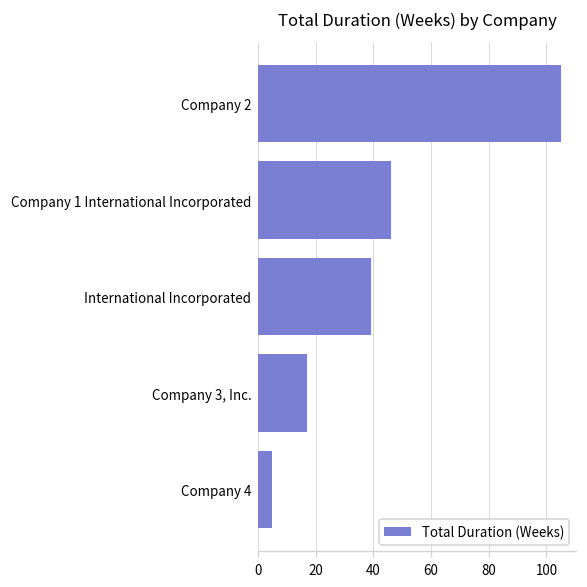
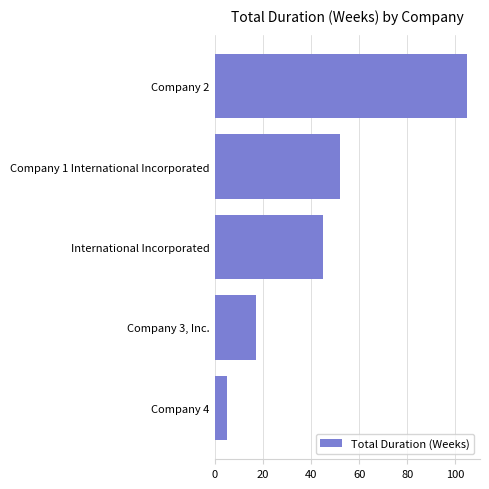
  {
    "Company 2": 105,
-   "Company 1 International Incorporated": 46,
-   "International Incorporated": 39,
+   "Company 1 International Incorporated": 52,
+   "International Incorporated": 45,
    "Company 3, Inc.": 17,
    "Company 4": 5
  }
